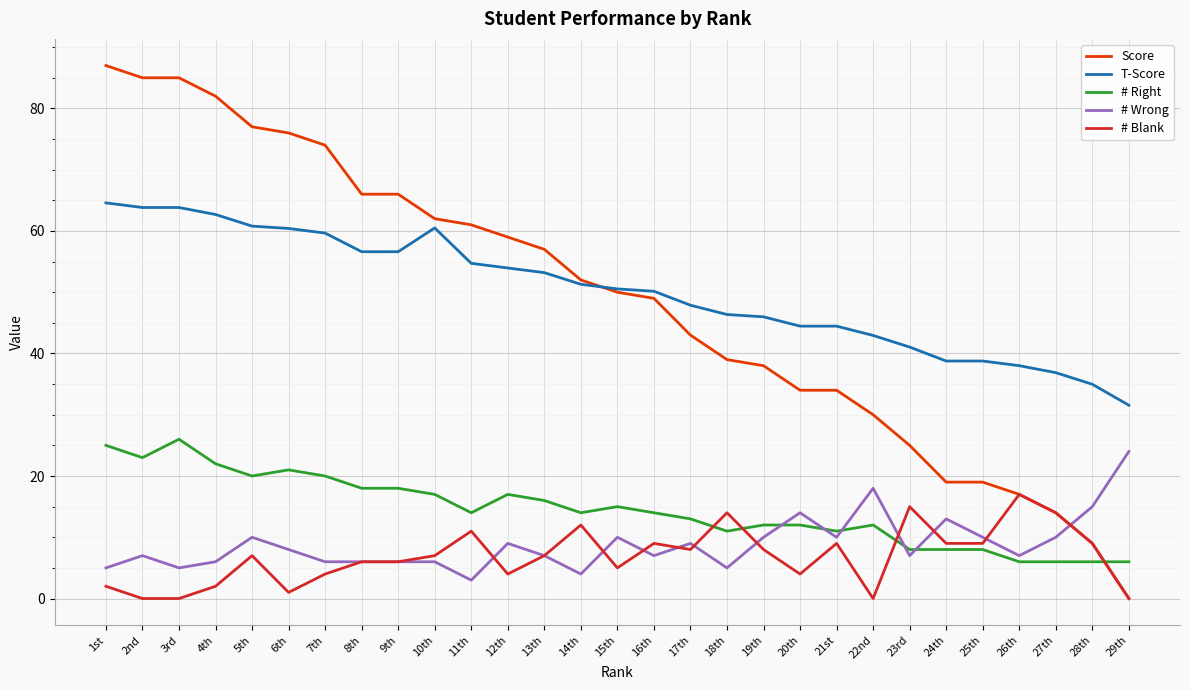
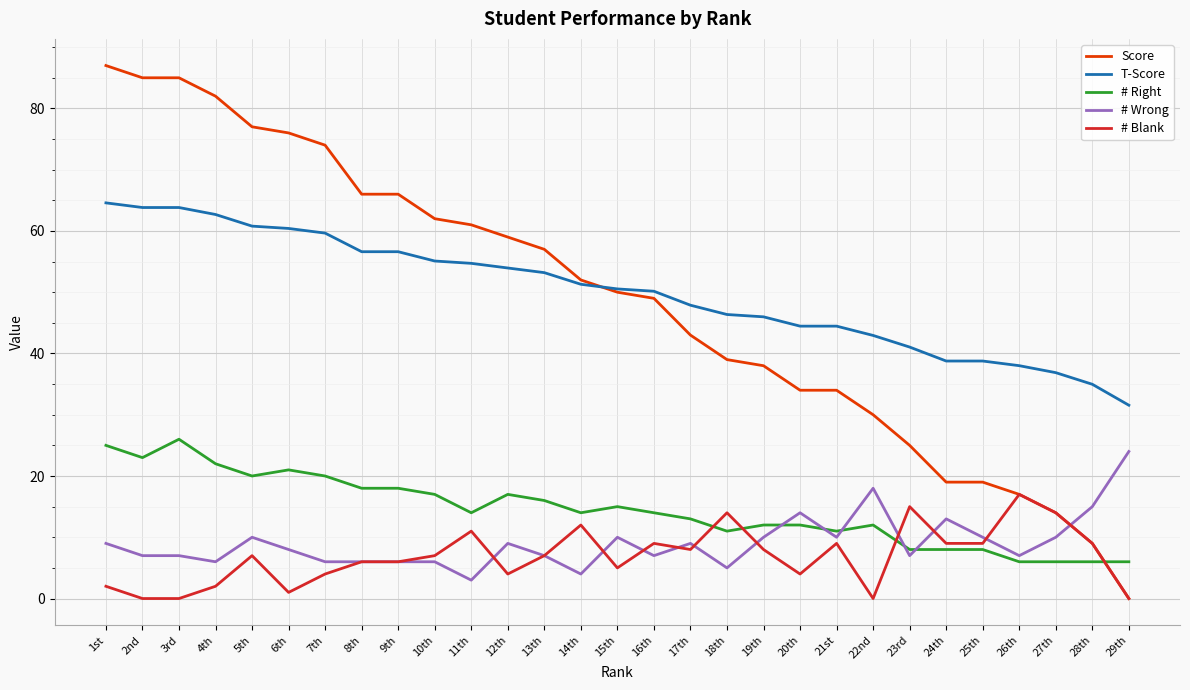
  {
    "T-Score": {
      "1st": 65,
      "2nd": 64,
      "3rd": 64,
      "4th": 63,
      "5th": 61,
      "6th": 60,
      "7th": 60,
      "8th": 57,
      "9th": 57,
-     "10th": 60,
+     "10th": 55,
      "11th": 55,
      "12th": 54,
      "13th": 53,
      "14th": 51,
      "15th": 51,
      "16th": 50,
      "17th": 48,
      "18th": 46,
      "19th": 46,
      "20th": 44,
      "21st": 44,
      "22nd": 43,
      "23rd": 41,
      "24th": 39,
      "25th": 39,
      "26th": 38,
      "27th": 37,
      "28th": 35,
      "29th": 32
    },
    "# Right": {
      "1st": 25,
      "2nd": 23,
      "3rd": 26,
      "4th": 22,
      "5th": 20,
      "6th": 21,
      "7th": 20,
      "8th": 18,
      "9th": 18,
      "10th": 17,
      "11th": 14,
      "12th": 17,
      "13th": 16,
      "14th": 14,
      "15th": 15,
      "16th": 14,
      "17th": 13,
      "18th": 11,
      "19th": 12,
      "20th": 12,
      "21st": 11,
      "22nd": 12,
      "23rd": 8,
      "24th": 8,
      "25th": 8,
      "26th": 6,
      "27th": 6,
      "28th": 6,
      "29th": 6
    },
    "# Wrong": {
-     "1st": 5,
+     "1st": 9,
      "2nd": 7,
-     "3rd": 5,
+     "3rd": 7,
      "4th": 6,
      "5th": 10,
      "6th": 8,
      "7th": 6,
      "10th": 6,
      "11th": 3,
      "12th": 9,
      "14th": 4,
      "15th": 10,
      "16th": 7,
      "17th": 9,
      "18th": 5,
      "19th": 10,
      "20th": 14,
      "21st": 10,
      "22nd": 18,
      "23rd": 7,
      "24th": 13,
      "25th": 10,
      "26th": 7,
      "27th": 10,
      "28th": 15,
      "29th": 24
    }
  }
